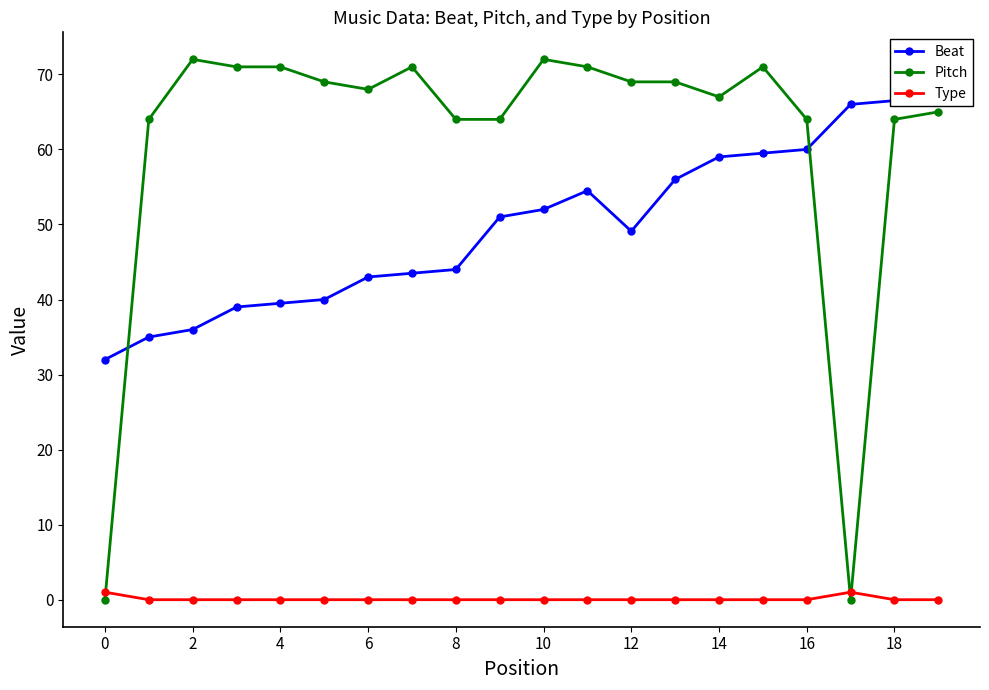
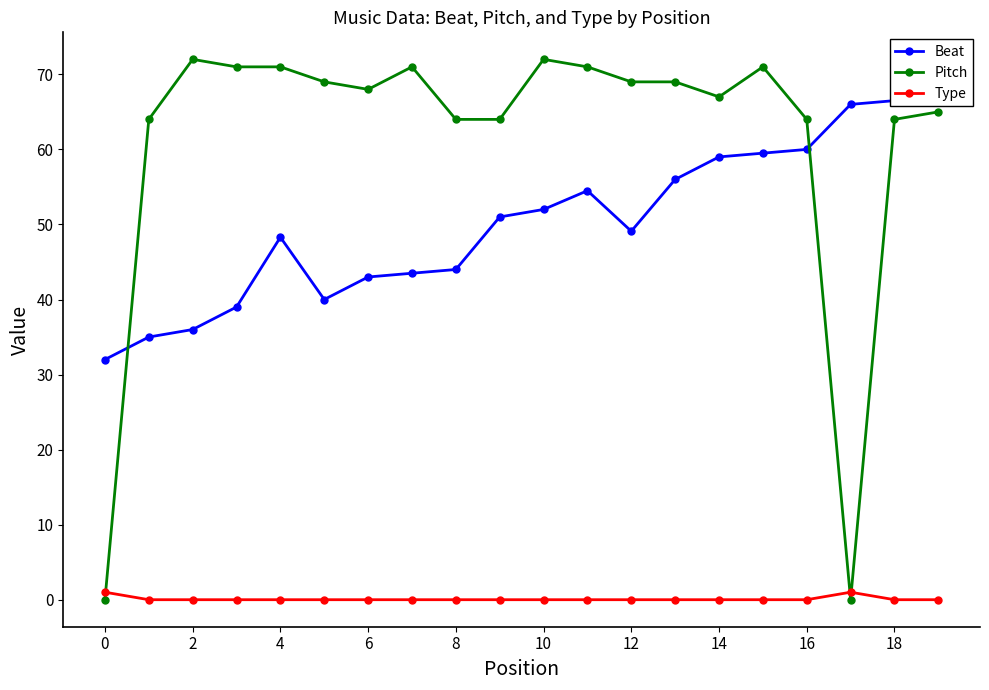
  {
    "Beat": {
      "0": 32,
      "2": 36,
-     "4": 40,
+     "4": 48,
      "6": 43,
      "8": 44,
      "10": 52,
      "12": 49,
      "14": 59,
      "16": 60
    },
    "Pitch": {
      "0": 0,
      "2": 72,
      "4": 71,
      "6": 68,
      "8": 64,
      "10": 72,
      "12": 69,
      "14": 67,
      "16": 64,
      "18": 64
    },
    "Type": {
      "0": 1,
      "2": 0,
      "4": 0,
      "6": 0,
      "8": 0,
      "10": 0,
      "12": 0,
      "14": 0,
      "16": 0,
      "18": 0
    }
  }
